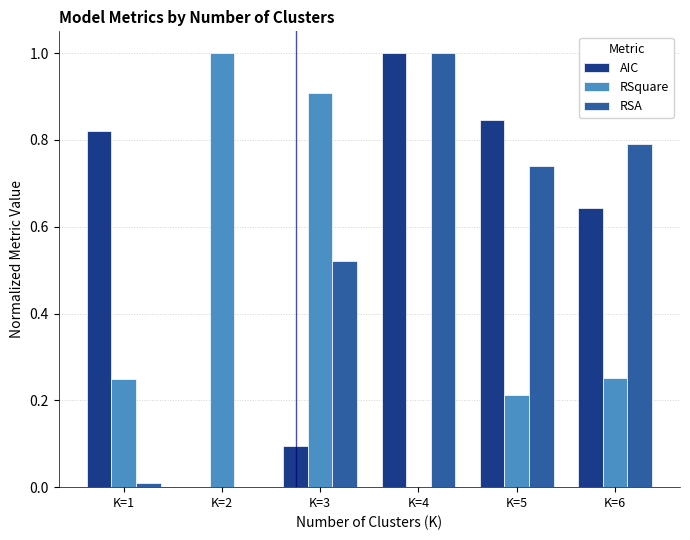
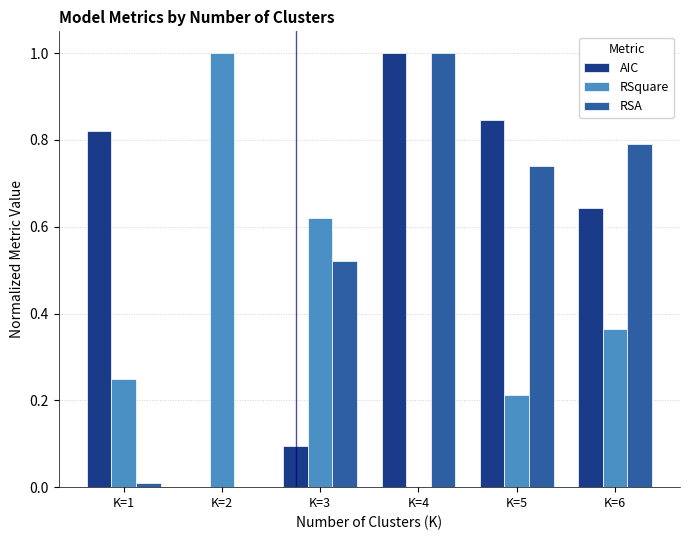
  {
    "RSquare": {
      "K=1": 0.25,
      "K=2": 1.00,
-     "K=3": 0.91,
+     "K=3": 0.62,
      "K=4": 0.00,
      "K=5": 0.21,
-     "K=6": 0.25
+     "K=6": 0.37
    }
  }
